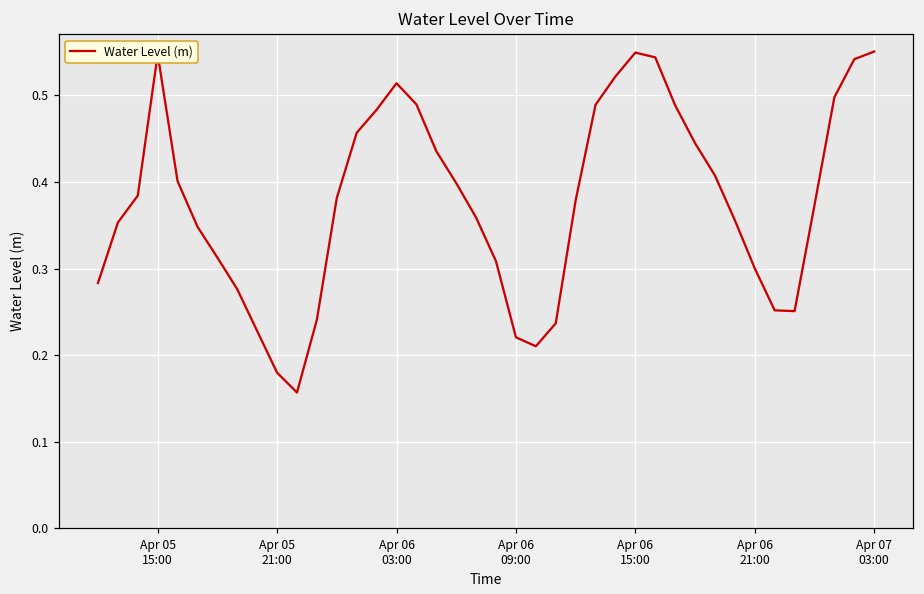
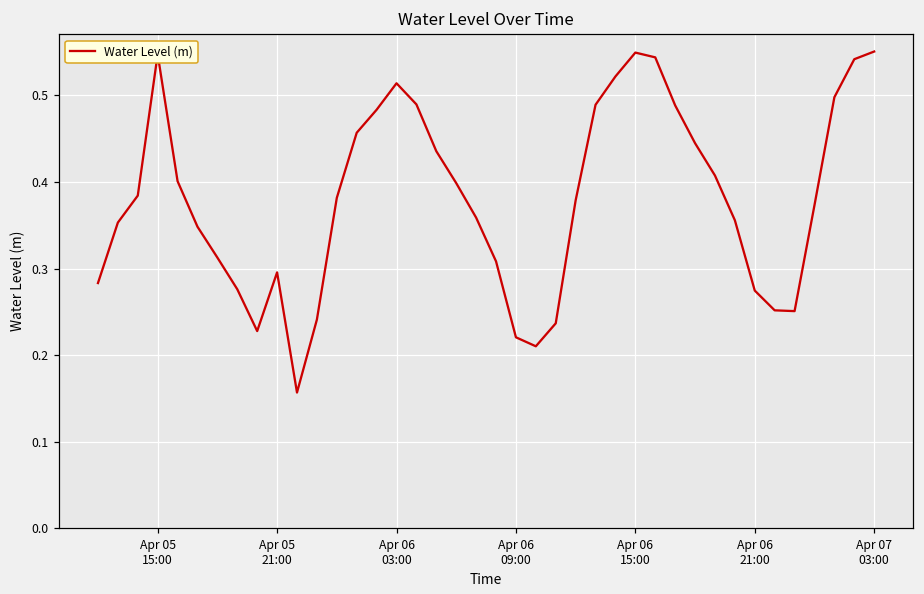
  {
-   "Apr 05 21:00": 0.18,
+   "Apr 05 21:00": 0.30,
    "Apr 06 03:00": 0.51,
    "Apr 06 09:00": 0.22,
    "Apr 06 15:00": 0.55,
-   "Apr 06 21:00": 0.30,
+   "Apr 06 21:00": 0.27,
    "Apr 07 03:00": 0.55
  }
